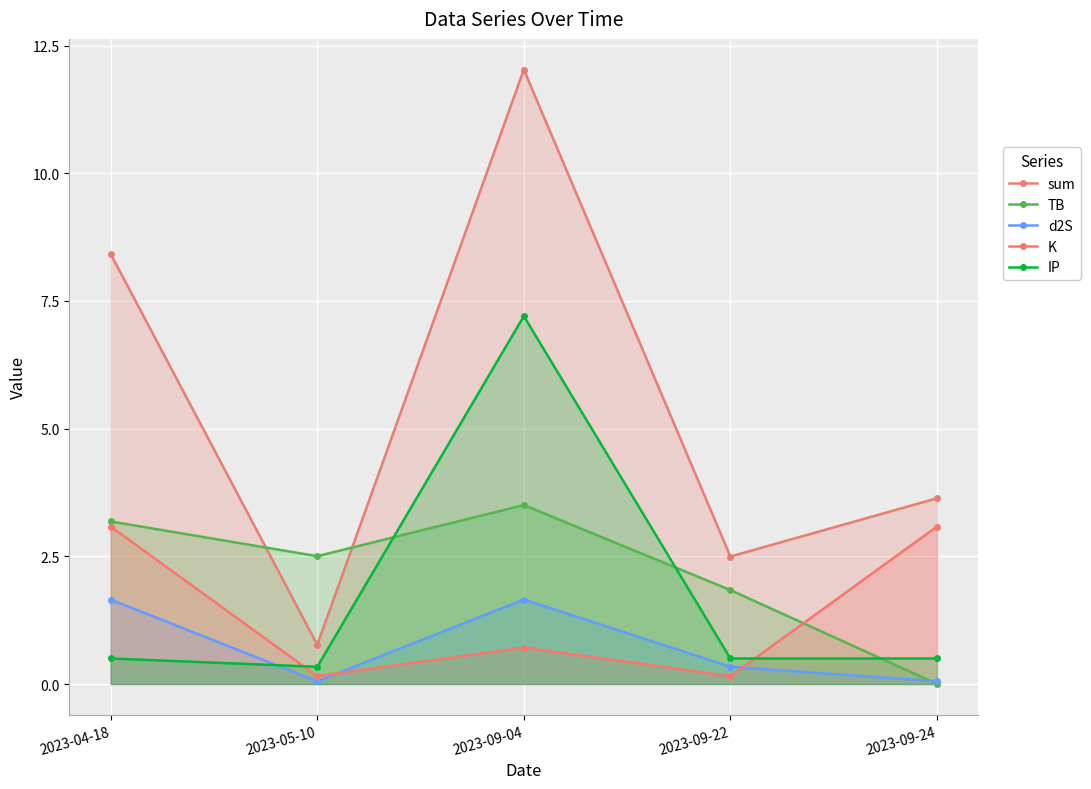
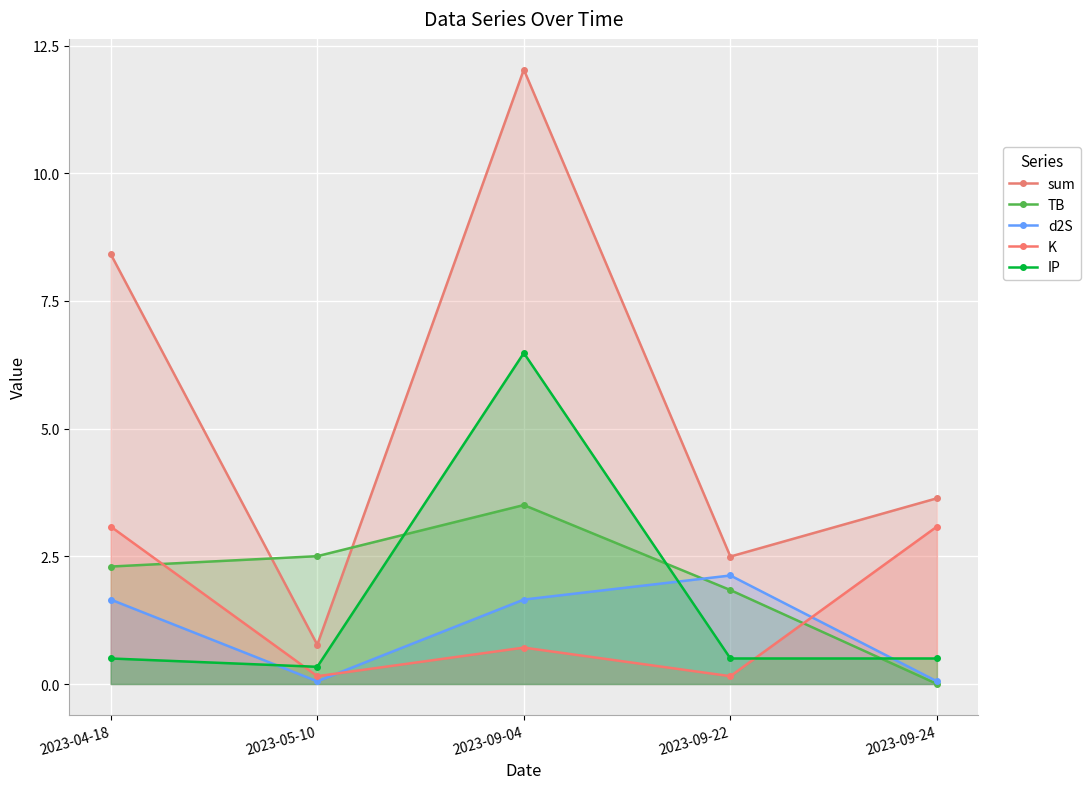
  {
    "TB": {
-     "2023-04-18": 3.2,
+     "2023-04-18": 2.3,
      "2023-05-10": 2.5,
      "2023-09-04": 3.5,
      "2023-09-22": 1.8,
      "2023-09-24": 0.0
    },
    "d2S": {
      "2023-04-18": 1.7,
      "2023-05-10": 0.1,
      "2023-09-04": 1.7,
-     "2023-09-22": 0.3,
+     "2023-09-22": 2.1,
      "2023-09-24": 0.1
    },
    "IP": {
      "2023-04-18": 0.5,
      "2023-05-10": 0.3,
-     "2023-09-04": 7.2,
+     "2023-09-04": 6.5,
      "2023-09-22": 0.5,
      "2023-09-24": 0.5
    }
  }
